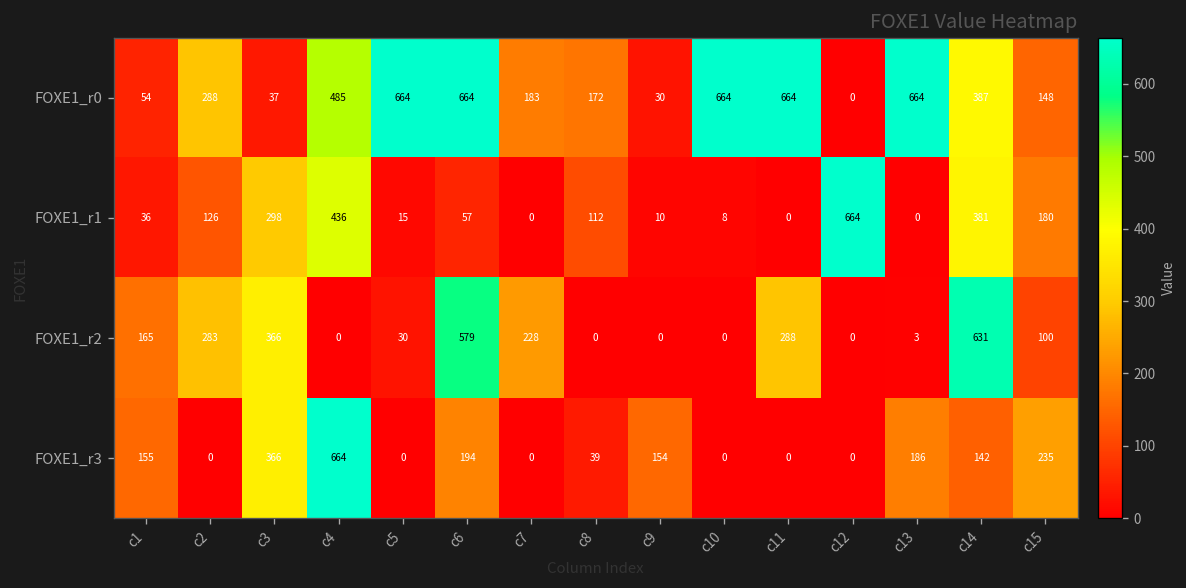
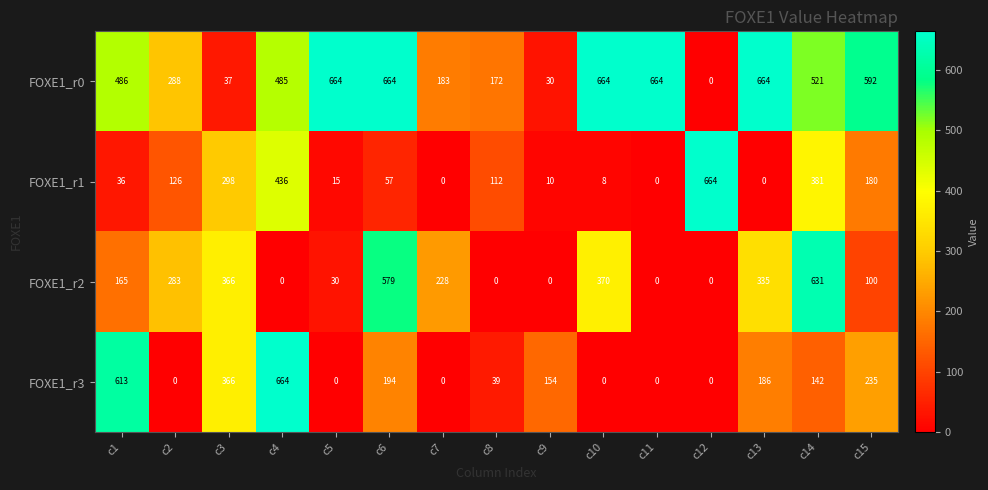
  {
    "FOXE1_r0": {
-     "c1": 54,
+     "c1": 486,
      "c2": 288,
      "c3": 37,
      "c4": 485,
      "c5": 664,
      "c6": 664,
      "c7": 183,
      "c8": 172,
      "c9": 30,
      "c10": 664,
      "c11": 664,
      "c12": 0,
      "c13": 664,
-     "c14": 387,
-     "c15": 148
+     "c14": 521,
+     "c15": 592
    },
    "FOXE1_r1": {
      "c1": 36,
      "c2": 126,
      "c3": 298,
      "c4": 436,
      "c5": 15,
      "c6": 57,
      "c7": 0,
      "c8": 112,
      "c9": 10,
      "c10": 8,
      "c11": 0,
      "c12": 664,
      "c13": 0,
      "c14": 381,
      "c15": 180
    },
    "FOXE1_r2": {
      "c1": 165,
      "c2": 283,
      "c3": 366,
      "c4": 0,
      "c5": 30,
      "c6": 579,
      "c7": 228,
      "c8": 0,
      "c9": 0,
-     "c10": 0,
-     "c11": 288,
+     "c10": 370,
+     "c11": 0,
      "c12": 0,
-     "c13": 3,
+     "c13": 335,
      "c14": 631,
      "c15": 100
    },
    "FOXE1_r3": {
-     "c1": 155,
+     "c1": 613,
      "c2": 0,
      "c3": 366,
      "c4": 664,
      "c5": 0,
      "c6": 194,
      "c7": 0,
      "c8": 39,
      "c9": 154,
      "c10": 0,
      "c11": 0,
      "c12": 0,
      "c13": 186,
      "c14": 142,
      "c15": 235
    }
  }
